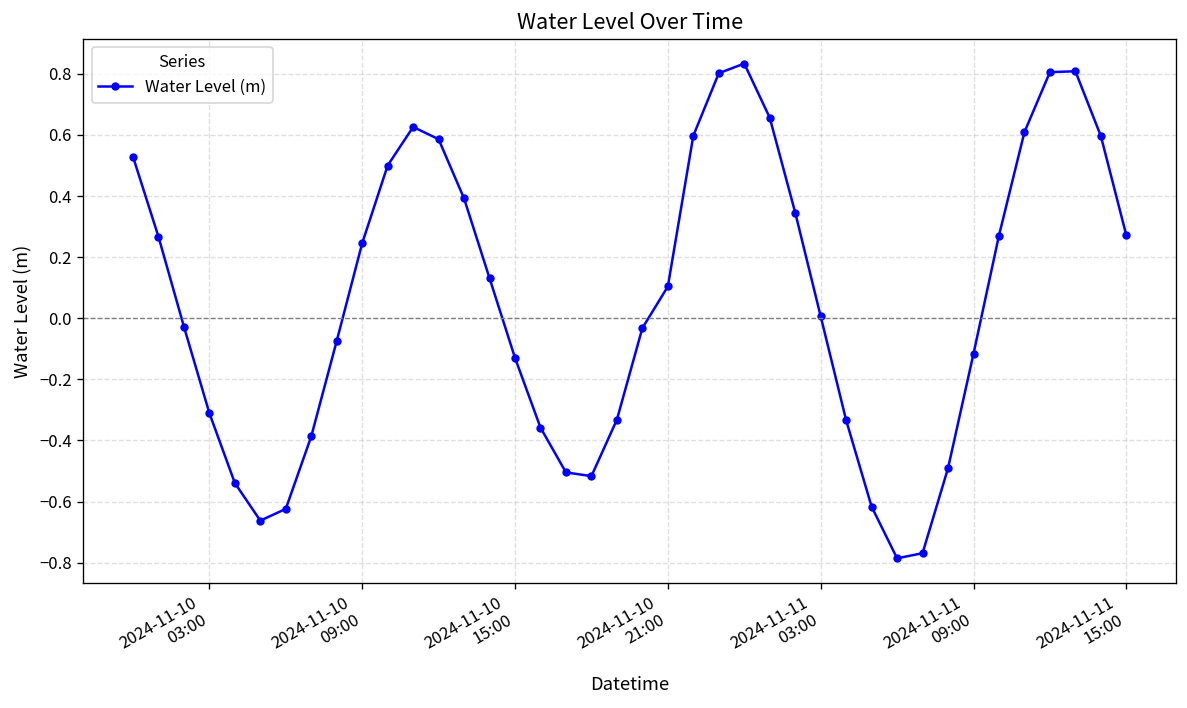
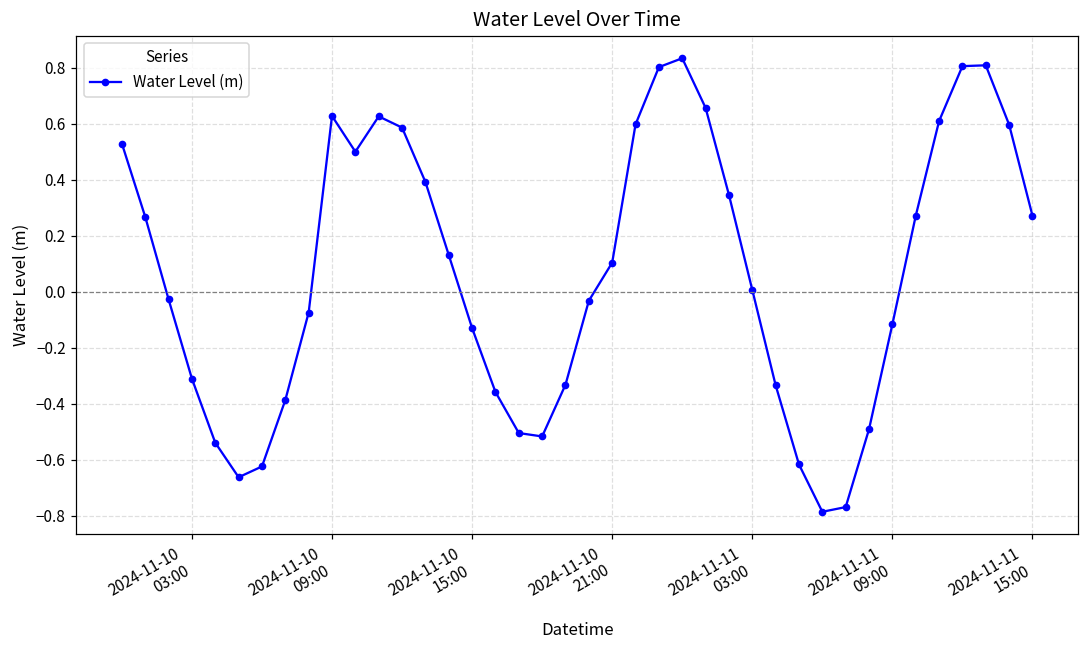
  {
    "2024-11-10 03:00": -0.31,
-   "2024-11-10 09:00": 0.25,
+   "2024-11-10 09:00": 0.63,
    "2024-11-10 15:00": -0.13,
    "2024-11-10 21:00": 0.10,
    "2024-11-11 03:00": 0.01,
    "2024-11-11 09:00": -0.12,
    "2024-11-11 15:00": 0.27
  }
